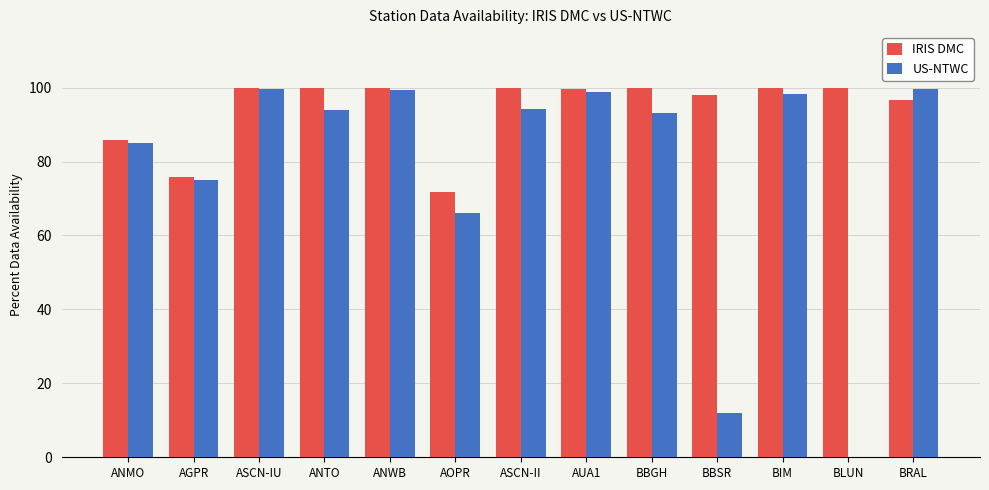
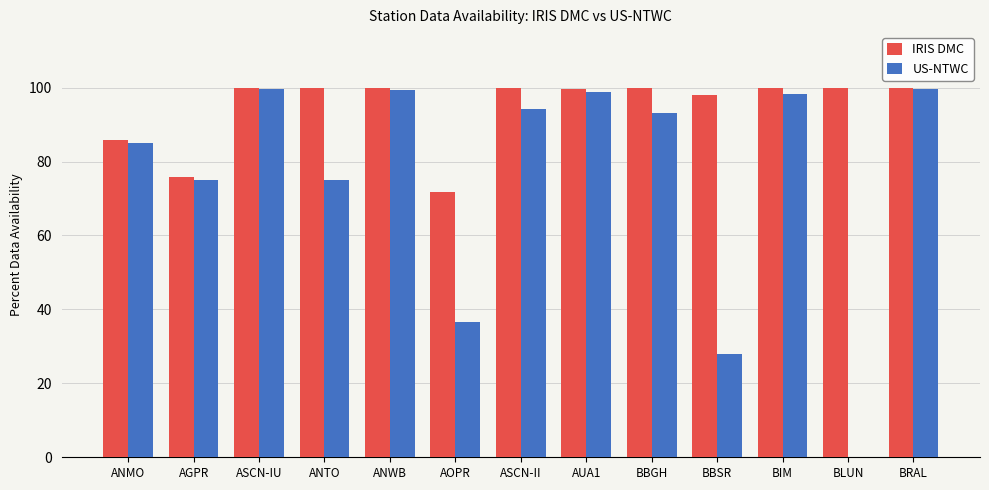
  {
    "IRIS DMC": {
      "ANMO": 86,
      "AGPR": 76,
      "ASCN-IU": 100,
      "ANTO": 100,
      "ANWB": 100,
      "AOPR": 72,
      "ASCN-II": 100,
      "AUA1": 100,
      "BBGH": 100,
      "BBSR": 98,
      "BIM": 100,
      "BLUN": 100,
-     "BRAL": 97
+     "BRAL": 100
    },
    "US-NTWC": {
      "ANMO": 85,
      "AGPR": 75,
      "ASCN-IU": 100,
-     "ANTO": 94,
+     "ANTO": 75,
      "ANWB": 99,
-     "AOPR": 66,
+     "AOPR": 37,
      "ASCN-II": 94,
      "AUA1": 99,
      "BBGH": 93,
-     "BBSR": 12,
+     "BBSR": 28,
      "BIM": 98,
      "BLUN": 0,
      "BRAL": 100
    }
  }
